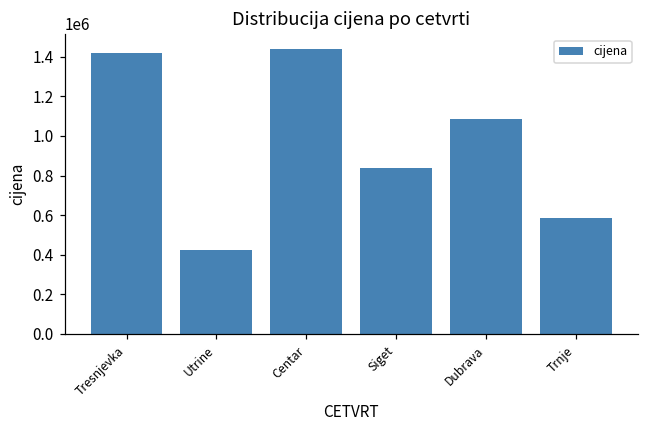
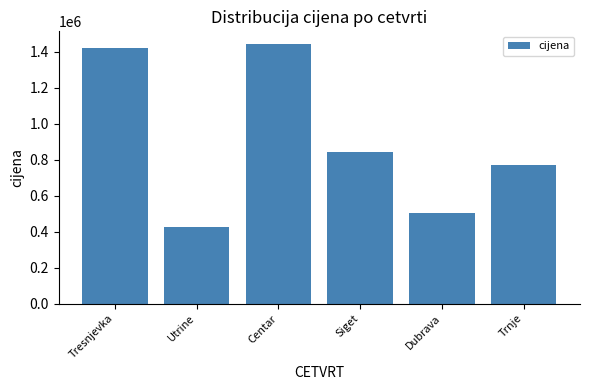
  {
    "Tresnjevka": 1420000,
    "Utrine": 430000,
    "Centar": 1440000,
    "Siget": 840000,
-   "Dubrava": 1090000,
-   "Trnje": 590000
+   "Dubrava": 510000,
+   "Trnje": 770000
  }
